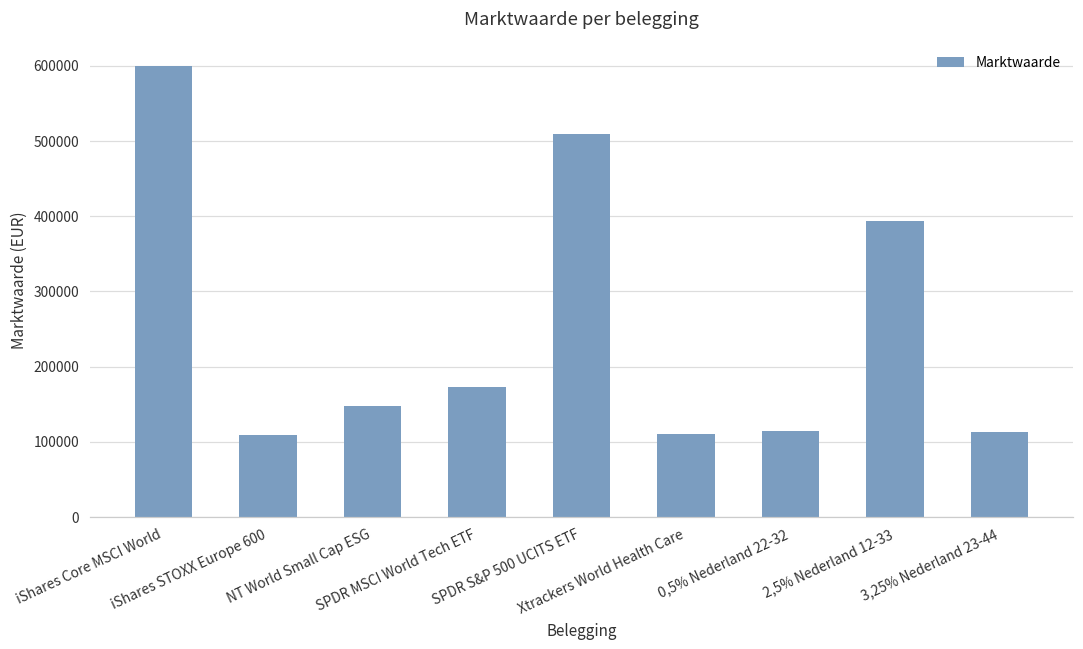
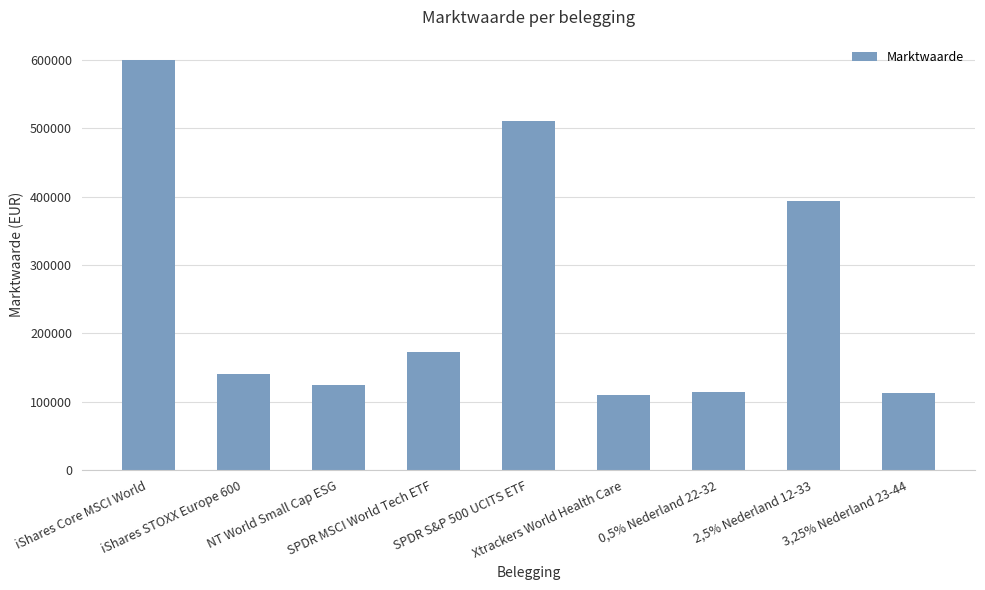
  {
    "iShares Core MSCI World": 600000,
-   "iShares STOXX Europe 600": 110000,
-   "NT World Small Cap ESG": 150000,
+   "iShares STOXX Europe 600": 140000,
+   "NT World Small Cap ESG": 120000,
    "SPDR MSCI World Tech ETF": 170000,
    "SPDR S&P 500 UCITS ETF": 510000,
    "Xtrackers World Health Care": 110000,
    "0,5% Nederland 22-32": 110000,
    "2,5% Nederland 12-33": 390000,
    "3,25% Nederland 23-44": 110000
  }
